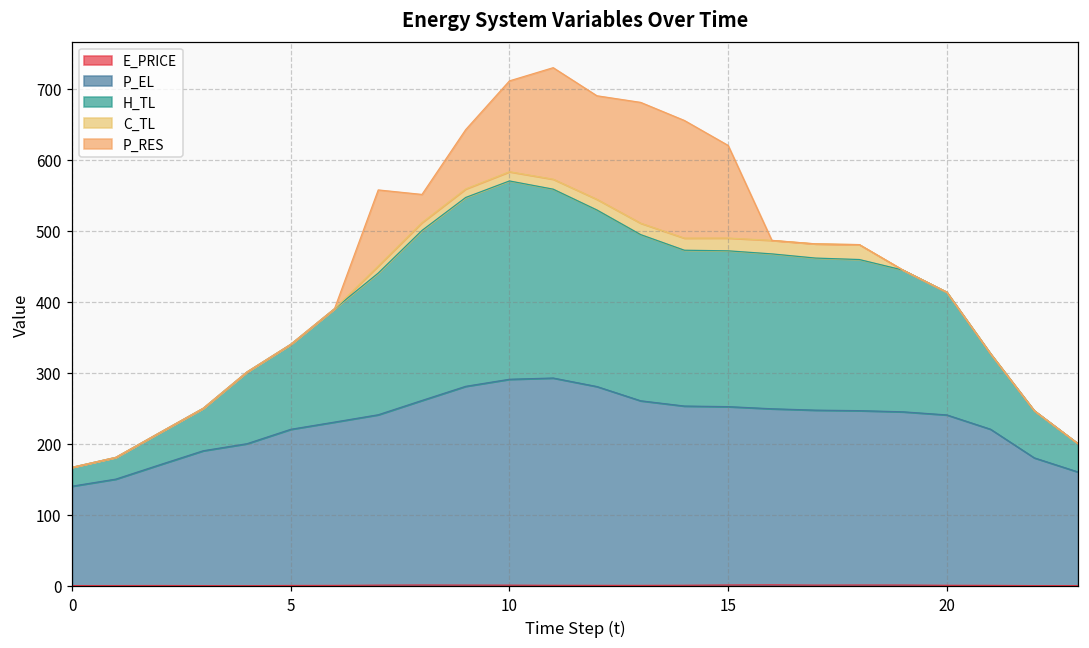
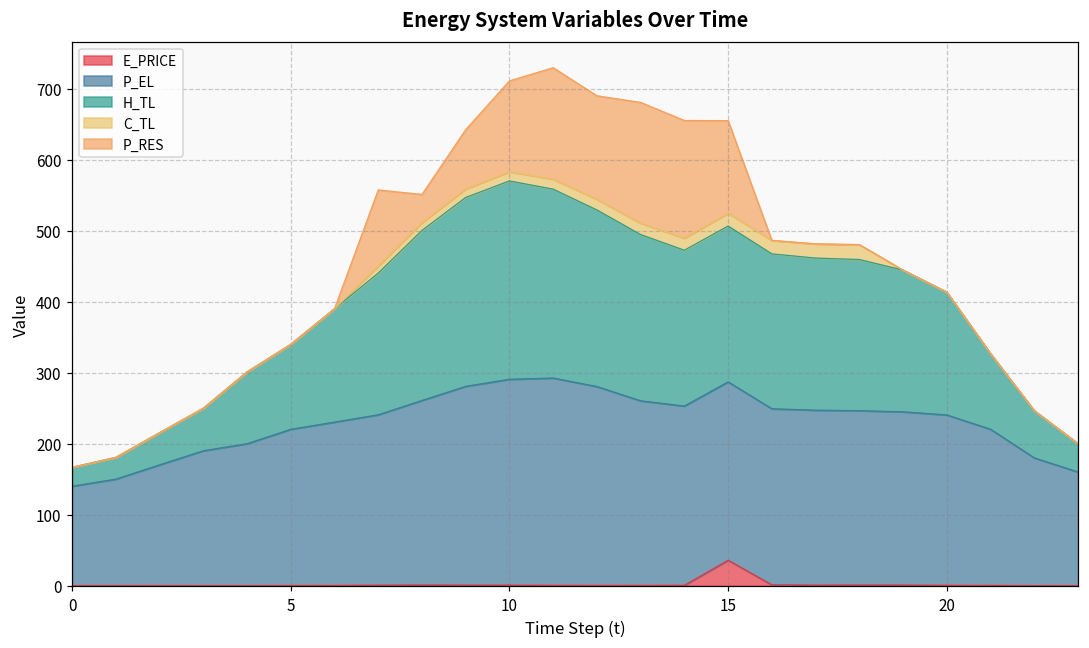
  {
    "E_PRICE": {
      "0": 0,
      "5": 0,
      "10": 0,
-     "15": 0,
+     "15": 40,
      "20": 0
    }
  }
